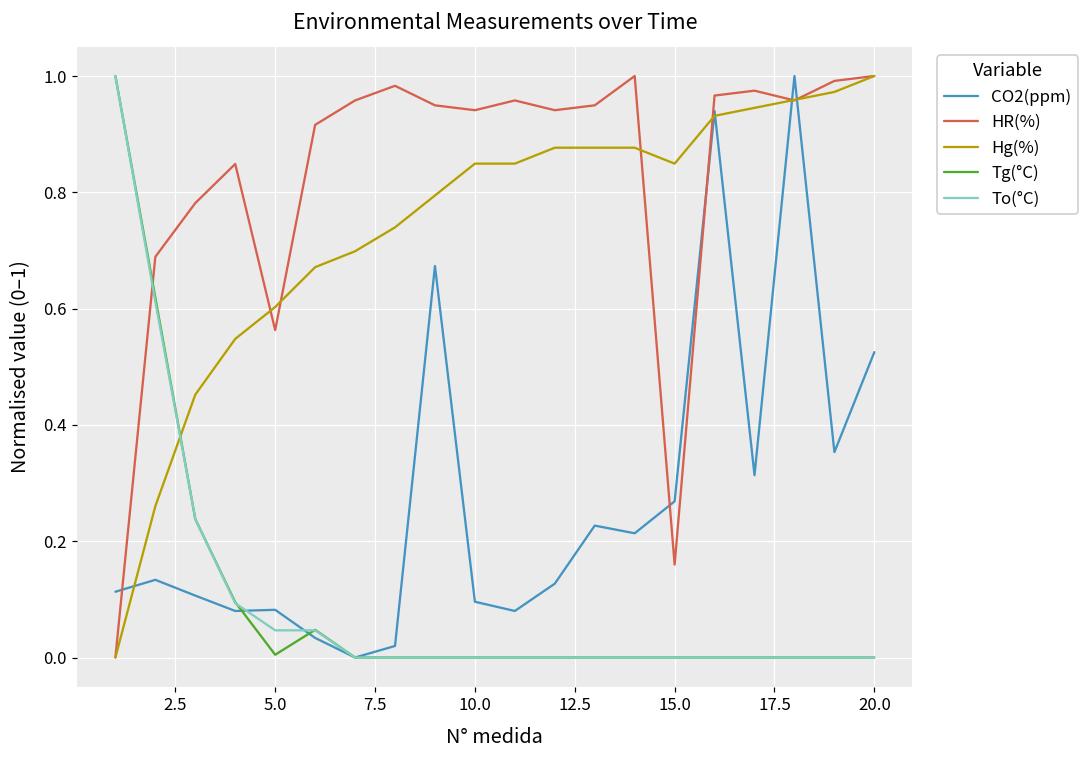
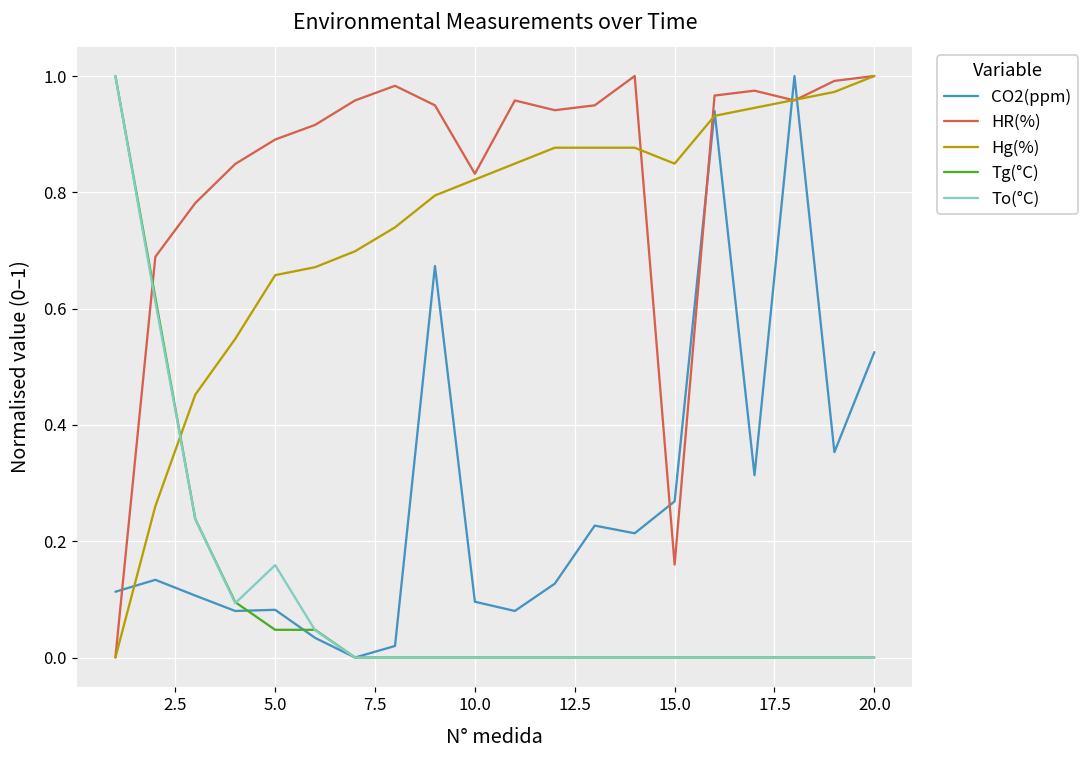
  {
    "CO2(ppm)": {
      "5.0": 0.08,
      "10.0": 0.10,
      "15.0": 0.27,
      "20.0": 0.53
    },
    "HR(%)": {
-     "5.0": 0.56,
-     "10.0": 0.94,
+     "5.0": 0.89,
+     "10.0": 0.83,
      "15.0": 0.16
    },
    "Hg(%)": {
-     "5.0": 0.60,
-     "10.0": 0.85,
+     "5.0": 0.66,
+     "10.0": 0.82,
      "15.0": 0.85
    },
    "Tg(°C)": {
-     "5.0": 0.00
+     "5.0": 0.05
    },
    "To(°C)": {
-     "5.0": 0.05
+     "5.0": 0.16
    }
  }
